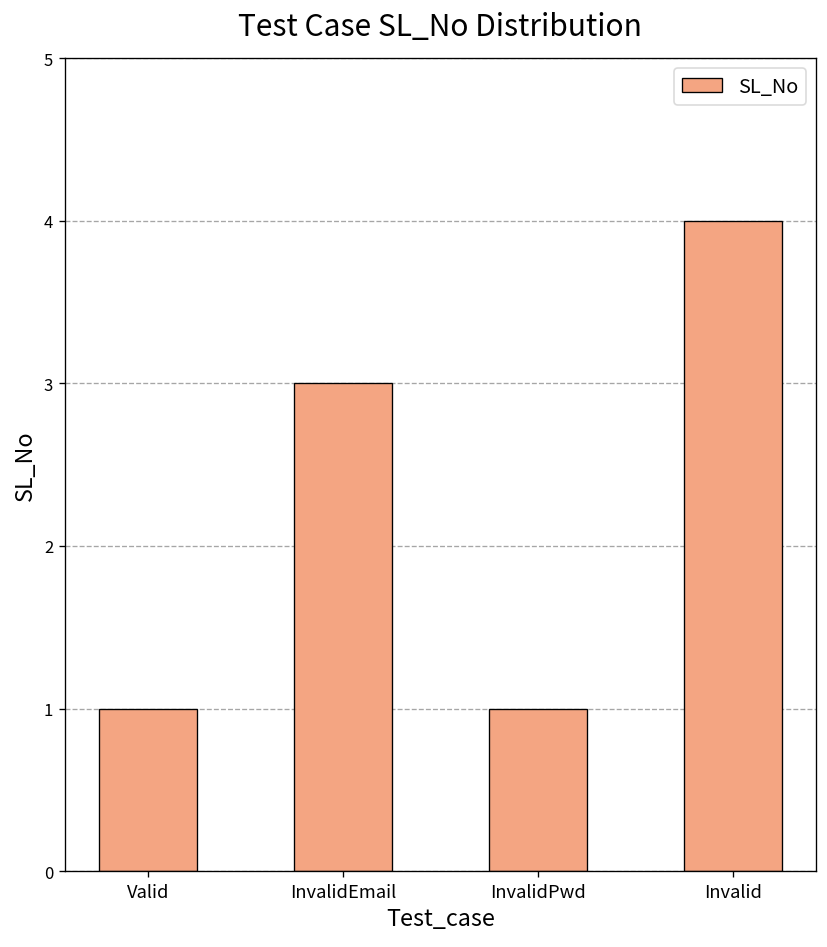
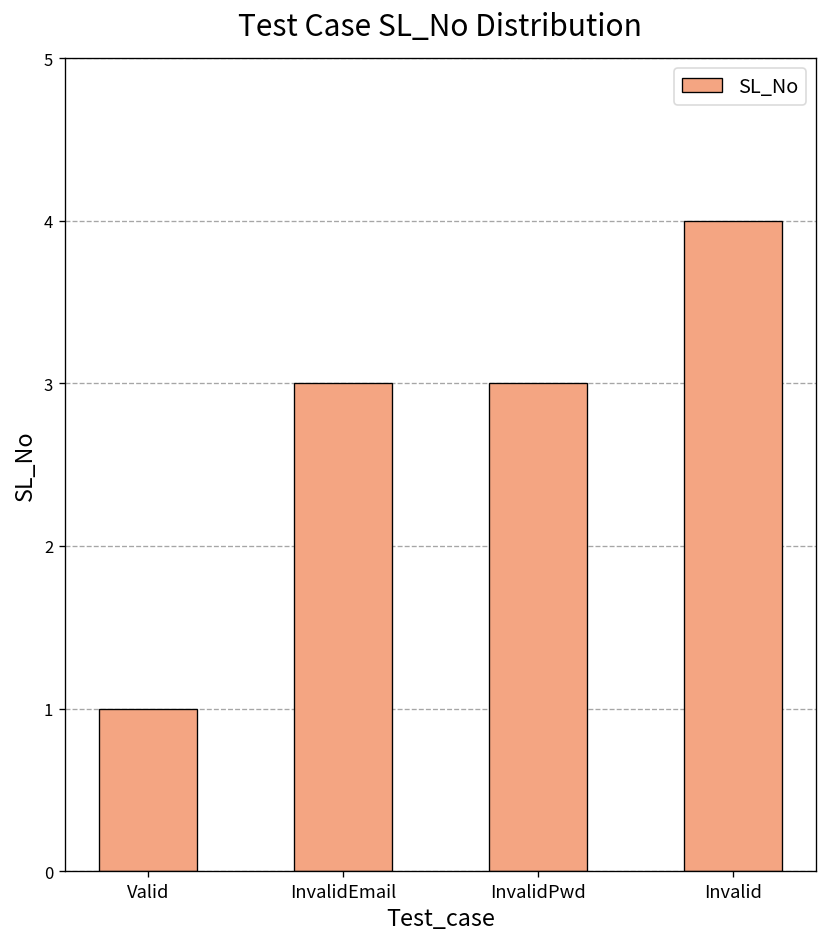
  {
    "Valid": 1,
    "InvalidEmail": 3,
-   "InvalidPwd": 1,
+   "InvalidPwd": 3,
    "Invalid": 4
  }
